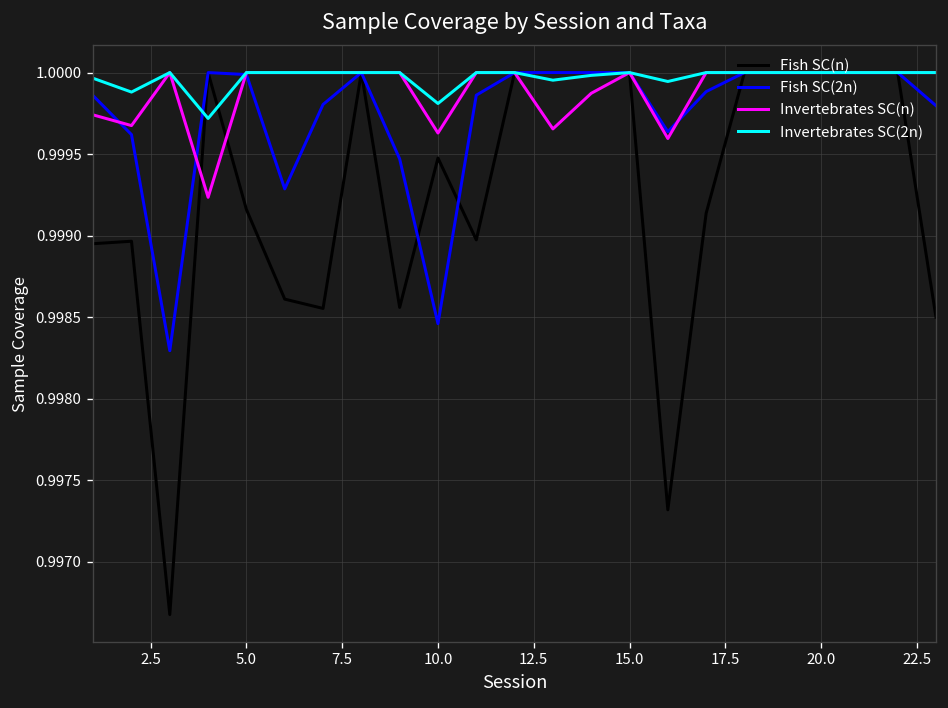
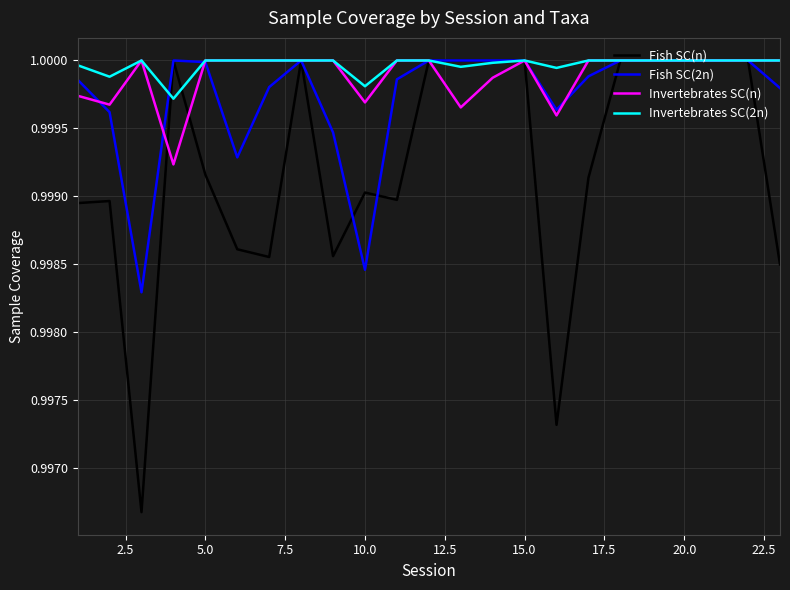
  {
    "Fish SC(n)": {
      "5.0": 0.99916,
-     "10.0": 0.99948
+     "10.0": 0.99903
    },
    "Fish SC(2n)": {
      "10.0": 0.99846
    },
    "Invertebrates SC(n)": {
-     "10.0": 0.99963
+     "10.0": 0.99969
    },
    "Invertebrates SC(2n)": {
      "10.0": 0.99981
    }
  }
